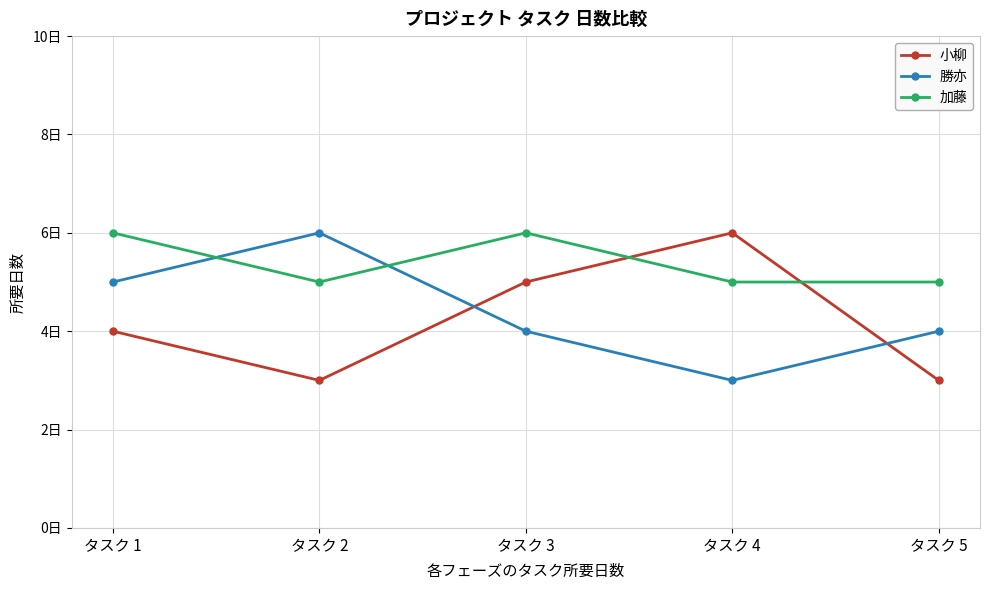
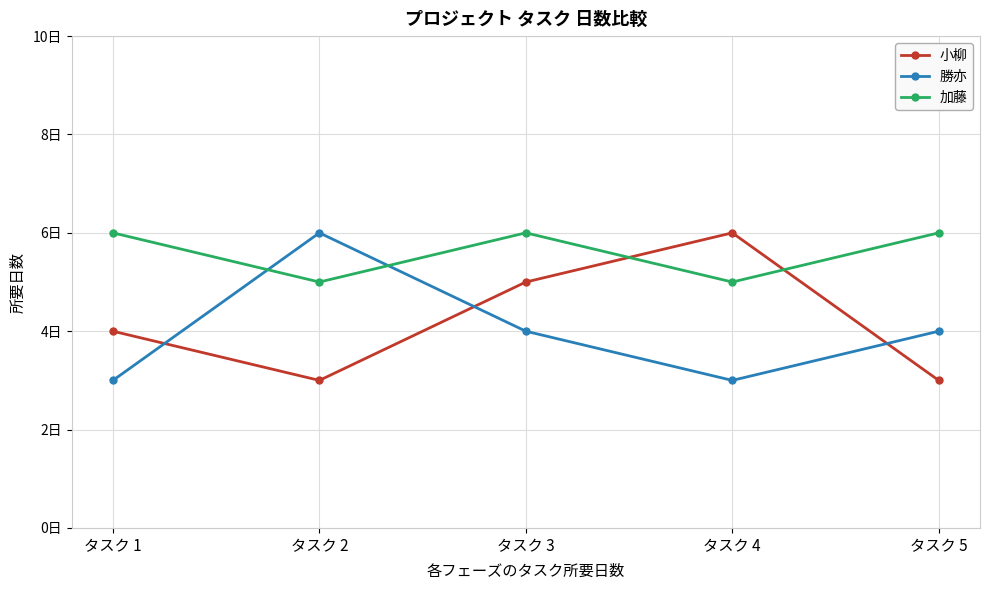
  {
    "小柳": {
      "タスク 1": "4日",
      "タスク 2": "3日",
      "タスク 3": "5日",
      "タスク 4": "6日",
      "タスク 5": "3日"
    },
    "勝亦": {
-     "タスク 1": "5日",
+     "タスク 1": "3日",
      "タスク 2": "6日",
      "タスク 3": "4日",
      "タスク 4": "3日",
      "タスク 5": "4日"
    },
    "加藤": {
      "タスク 1": "6日",
      "タスク 2": "5日",
      "タスク 3": "6日",
      "タスク 4": "5日",
-     "タスク 5": "5日"
+     "タスク 5": "6日"
    }
  }
